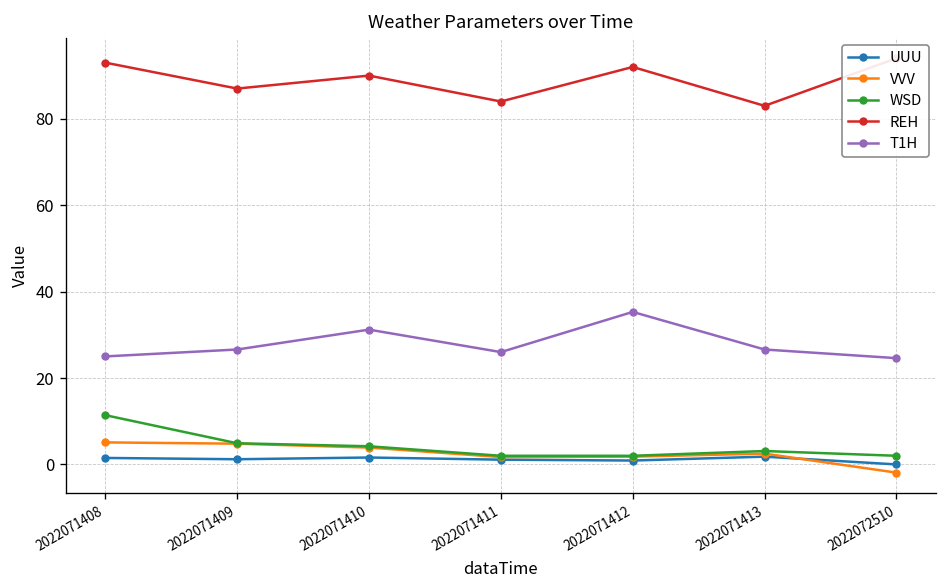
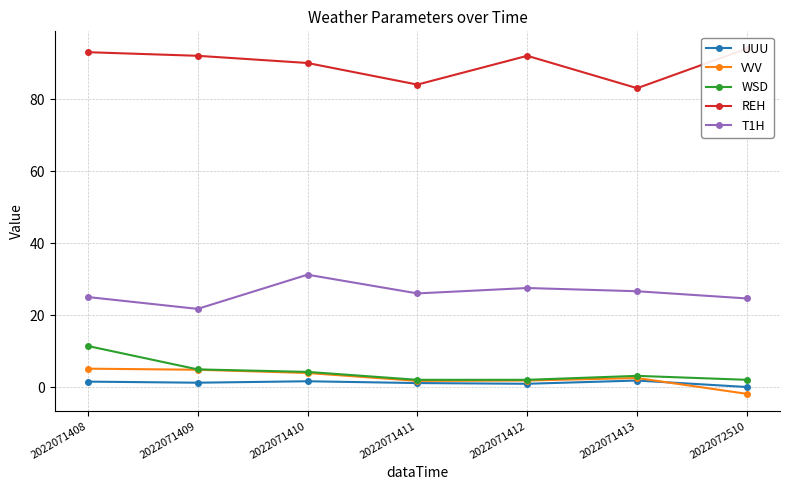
  {
    "UUU": {
      "2022071408": 2,
      "2022071409": 1,
      "2022071410": 2,
      "2022071412": 1,
      "2022072510": 0
    },
    "VVV": {
      "2022071408": 5,
      "2022072510": -2
    },
    "WSD": {
      "2022071408": 11,
      "2022072510": 2
    },
    "REH": {
      "2022071408": 93,
-     "2022071409": 87,
+     "2022071409": 92,
      "2022071410": 90,
      "2022071411": 84,
      "2022071412": 92,
      "2022071413": 83
    },
    "T1H": {
      "2022071408": 25,
-     "2022071409": 27,
+     "2022071409": 22,
      "2022071410": 31,
      "2022071411": 26,
-     "2022071412": 35,
+     "2022071412": 28,
      "2022071413": 27,
      "2022072510": 25
    }
  }
